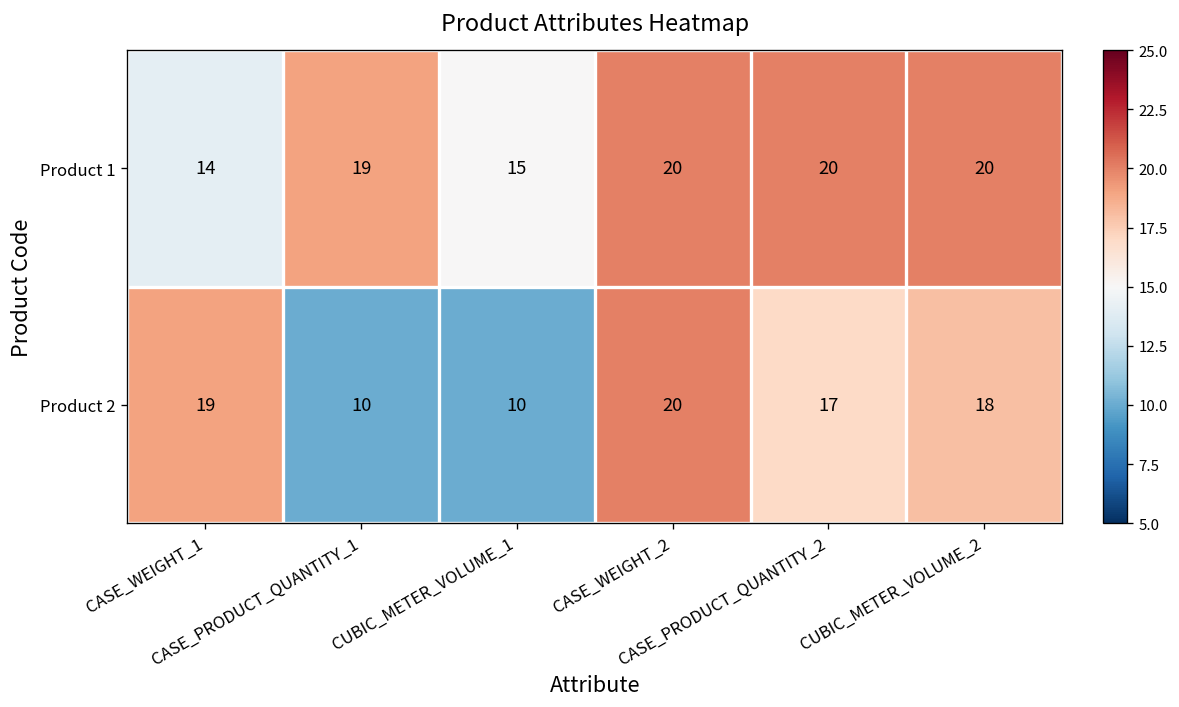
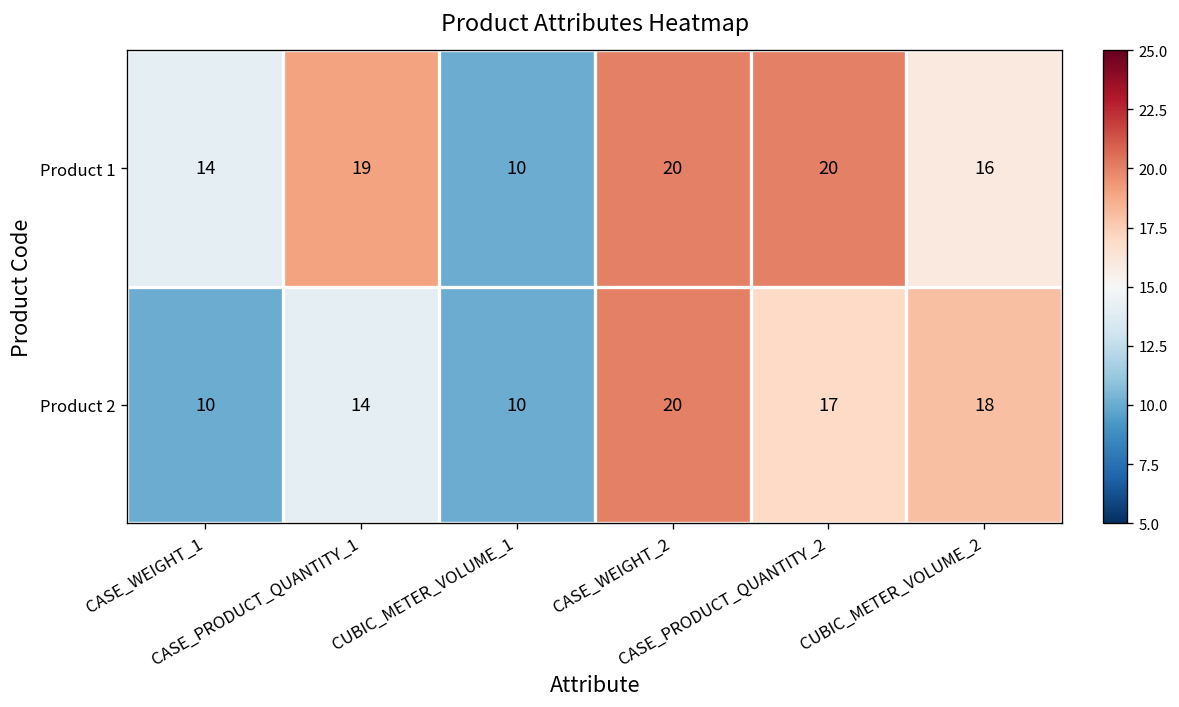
  {
    "Product 1": {
      "CASE_WEIGHT_1": 14,
      "CASE_PRODUCT_QUANTITY_1": 19,
-     "CUBIC_METER_VOLUME_1": 15,
+     "CUBIC_METER_VOLUME_1": 10,
      "CASE_WEIGHT_2": 20,
      "CASE_PRODUCT_QUANTITY_2": 20,
-     "CUBIC_METER_VOLUME_2": 20
+     "CUBIC_METER_VOLUME_2": 16
    },
    "Product 2": {
-     "CASE_WEIGHT_1": 19,
-     "CASE_PRODUCT_QUANTITY_1": 10,
+     "CASE_WEIGHT_1": 10,
+     "CASE_PRODUCT_QUANTITY_1": 14,
      "CUBIC_METER_VOLUME_1": 10,
      "CASE_WEIGHT_2": 20,
      "CASE_PRODUCT_QUANTITY_2": 17,
      "CUBIC_METER_VOLUME_2": 18
    }
  }
